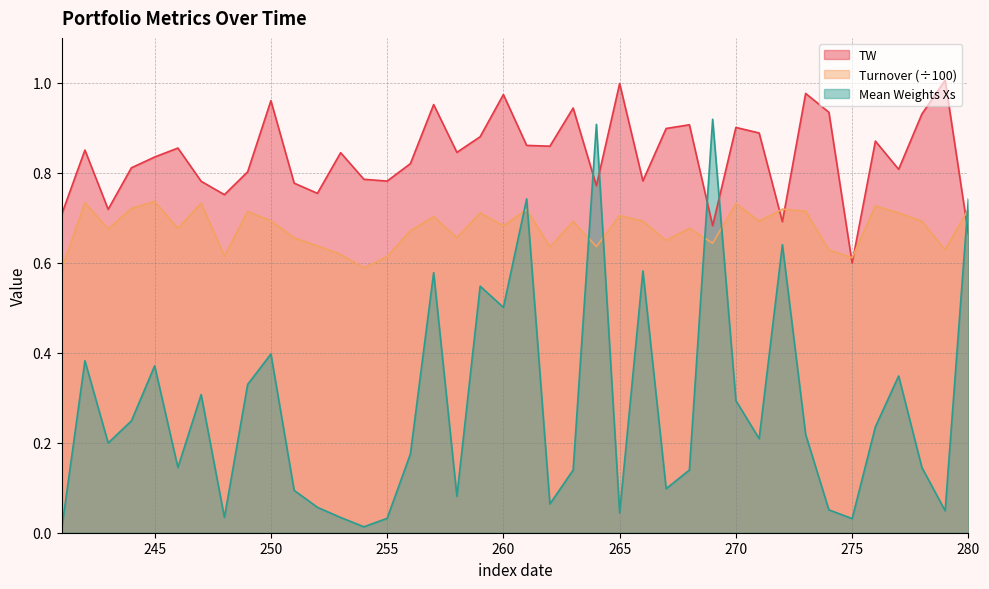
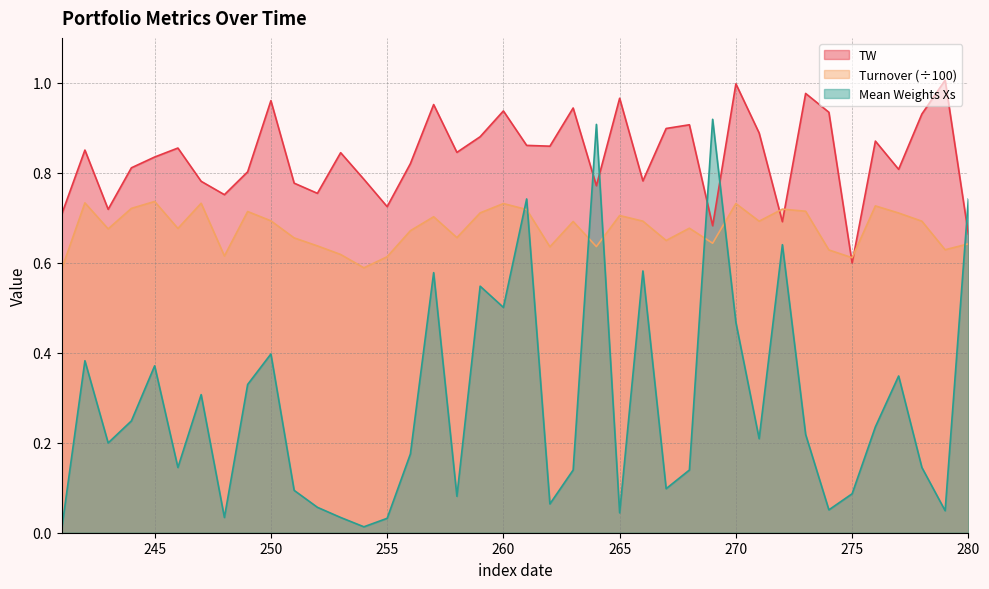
  {
    "TW": {
      "245": 0.84,
      "250": 0.96,
-     "255": 0.78,
-     "260": 0.97,
-     "265": 1.00,
-     "270": 0.90,
+     "255": 0.72,
+     "260": 0.94,
+     "265": 0.97,
+     "270": 1.00,
      "275": 0.60,
      "280": 0.66
    },
    "Turnover (÷100)": {
      "245": 0.74,
      "250": 0.69,
      "255": 0.61,
-     "260": 0.68,
+     "260": 0.73,
      "265": 0.71,
      "270": 0.73,
      "275": 0.61,
-     "280": 0.72
+     "280": 0.64
    },
    "Mean Weights Xs": {
      "245": 0.37,
      "250": 0.40,
      "255": 0.03,
      "260": 0.50,
      "265": 0.04,
-     "270": 0.29,
-     "275": 0.03,
+     "270": 0.47,
+     "275": 0.09,
      "280": 0.74
    }
  }
